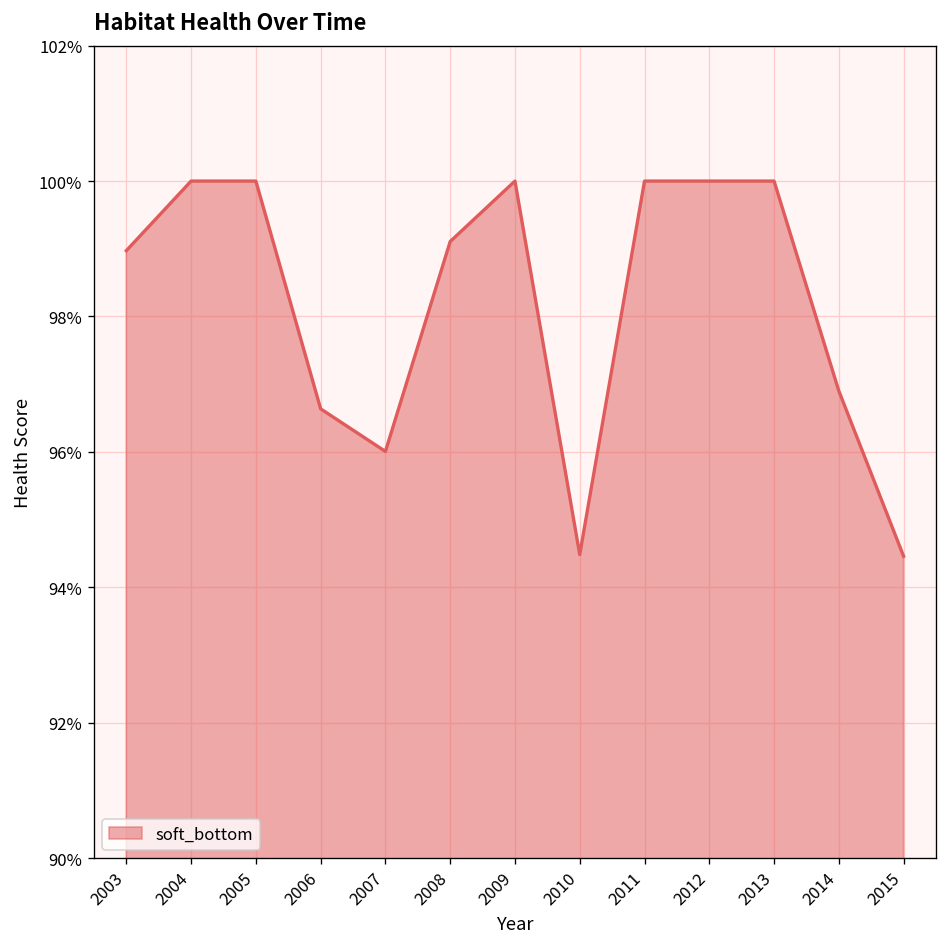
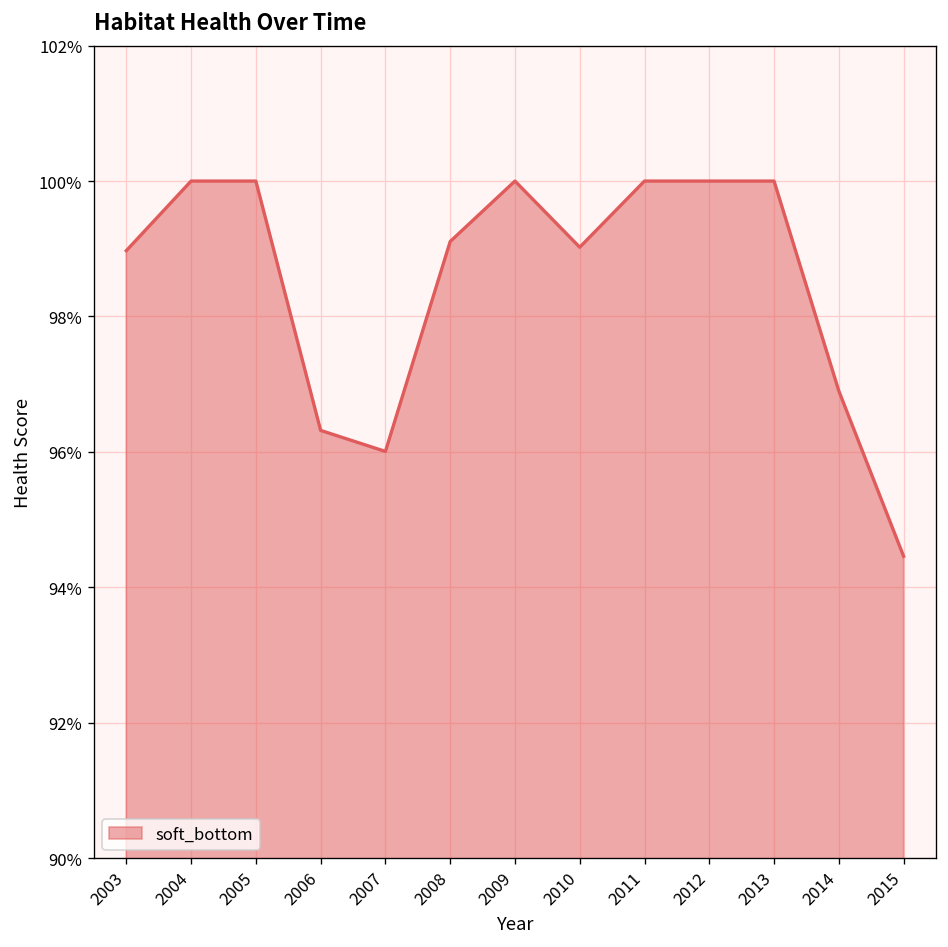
  {
    "2003": "99.0%",
    "2004": "100.0%",
    "2005": "100.0%",
-   "2006": "96.6%",
+   "2006": "96.3%",
    "2007": "96.0%",
    "2008": "99.1%",
    "2009": "100.0%",
-   "2010": "94.5%",
+   "2010": "99.0%",
    "2011": "100.0%",
    "2012": "100.0%",
    "2013": "100.0%",
    "2014": "96.9%",
    "2015": "94.5%"
  }
